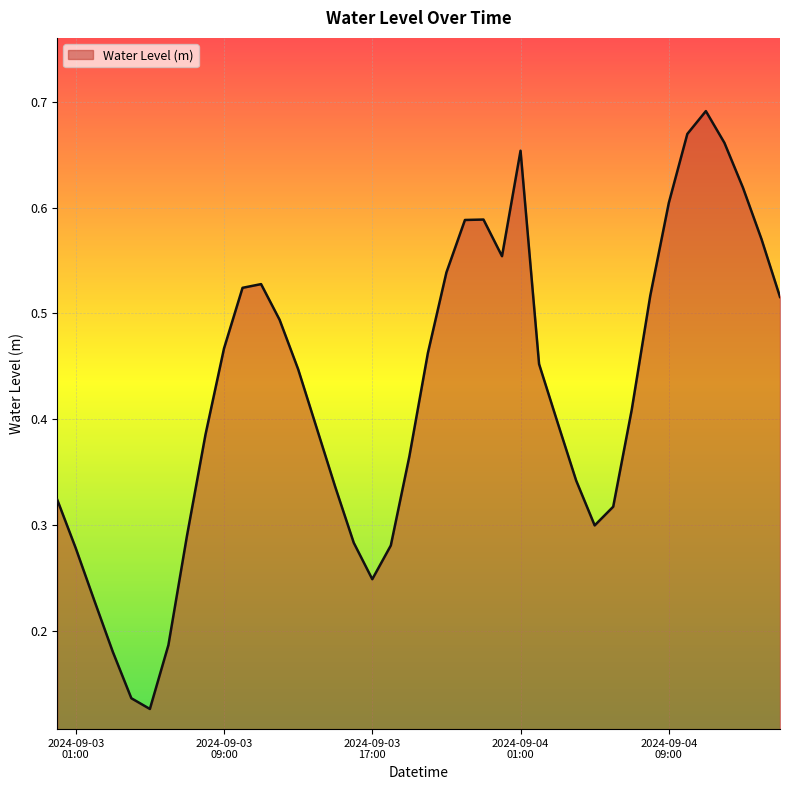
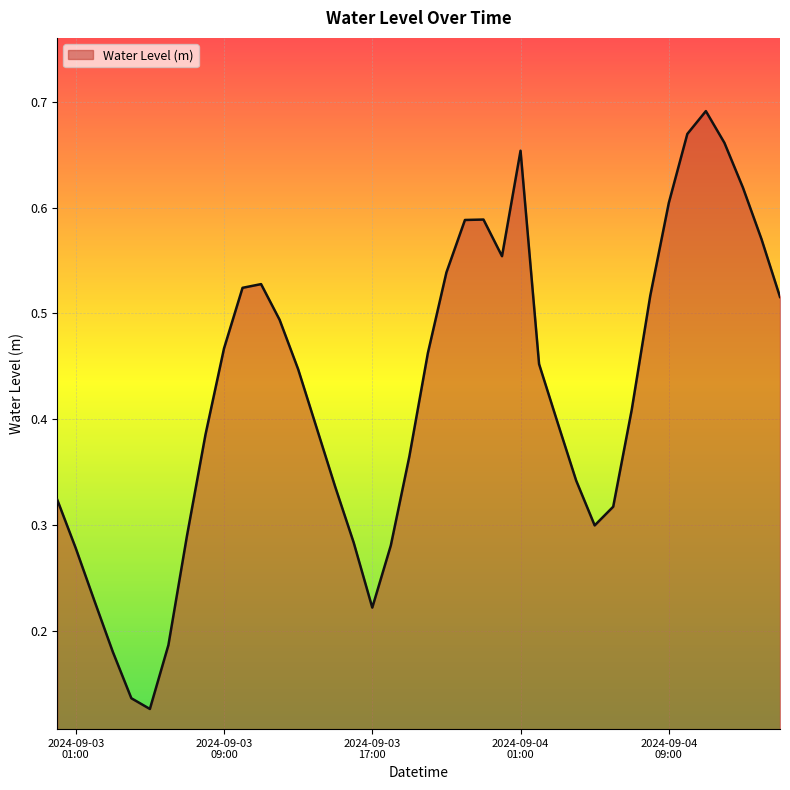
  {
    "2024-09-03 01:00": 0.279,
    "2024-09-03 09:00": 0.467,
-   "2024-09-03 17:00": 0.249,
+   "2024-09-03 17:00": 0.222,
    "2024-09-04 01:00": 0.654,
    "2024-09-04 09:00": 0.604
  }
